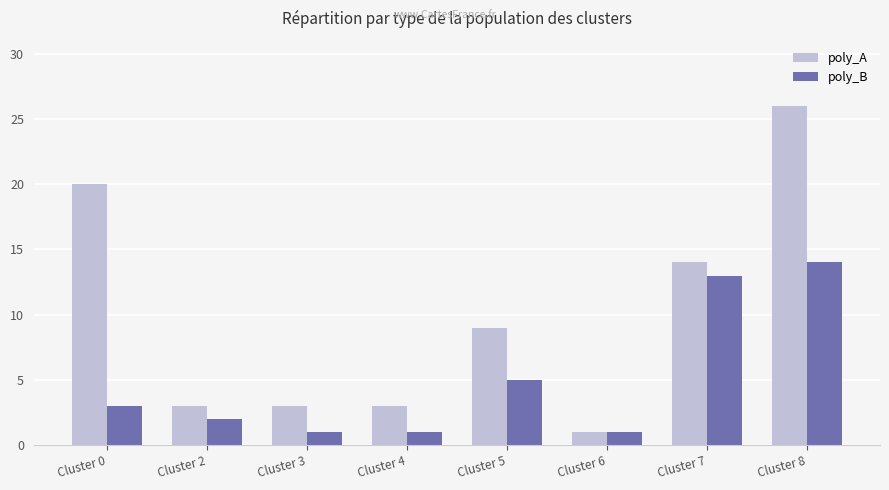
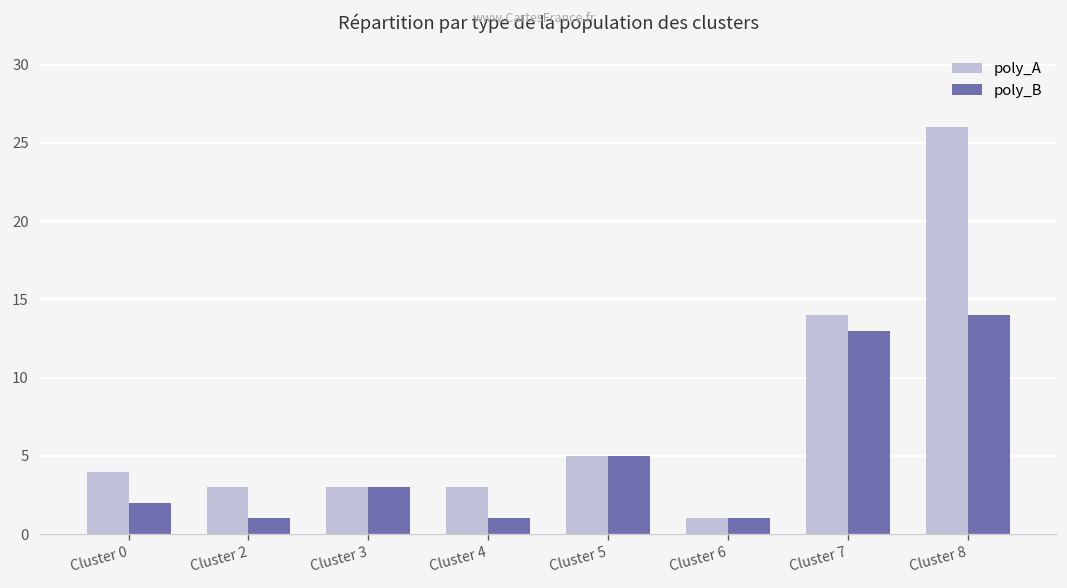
  {
    "poly_A": {
-     "Cluster 0": 20,
+     "Cluster 0": 4,
      "Cluster 2": 3,
      "Cluster 3": 3,
      "Cluster 4": 3,
-     "Cluster 5": 9,
+     "Cluster 5": 5,
      "Cluster 6": 1,
      "Cluster 7": 14,
      "Cluster 8": 26
    },
    "poly_B": {
-     "Cluster 0": 3,
-     "Cluster 2": 2,
-     "Cluster 3": 1,
+     "Cluster 0": 2,
+     "Cluster 2": 1,
+     "Cluster 3": 3,
      "Cluster 4": 1,
      "Cluster 5": 5,
      "Cluster 6": 1,
      "Cluster 7": 13,
      "Cluster 8": 14
    }
  }
